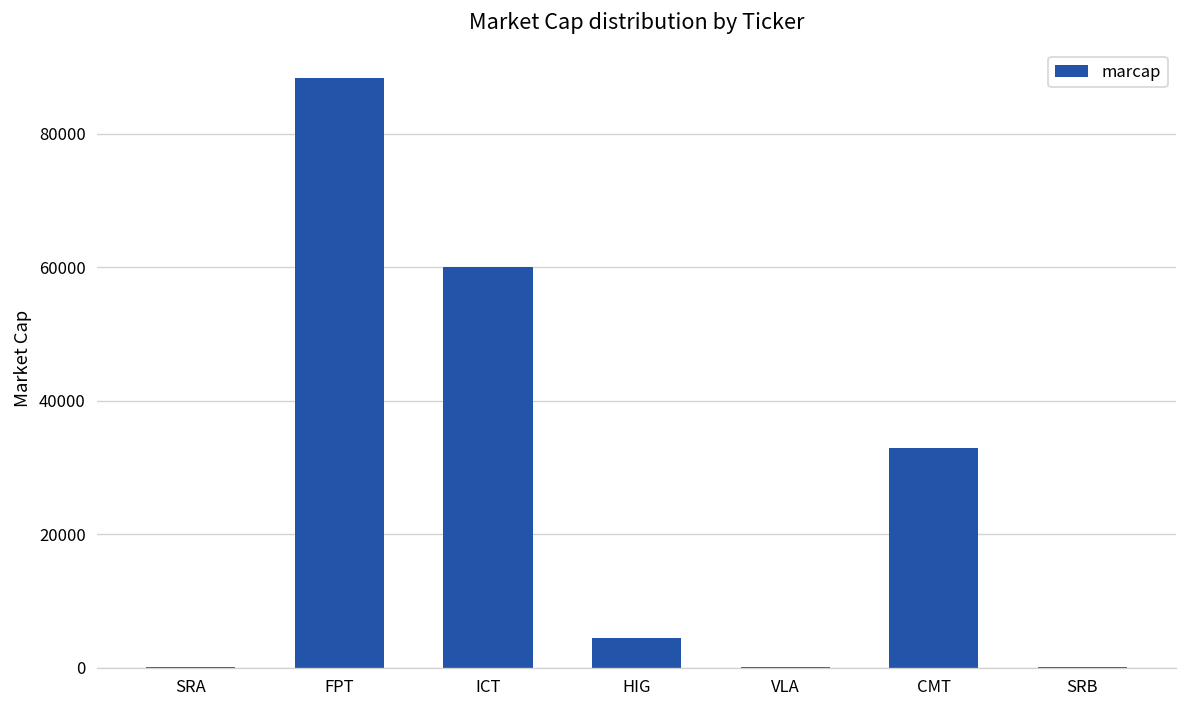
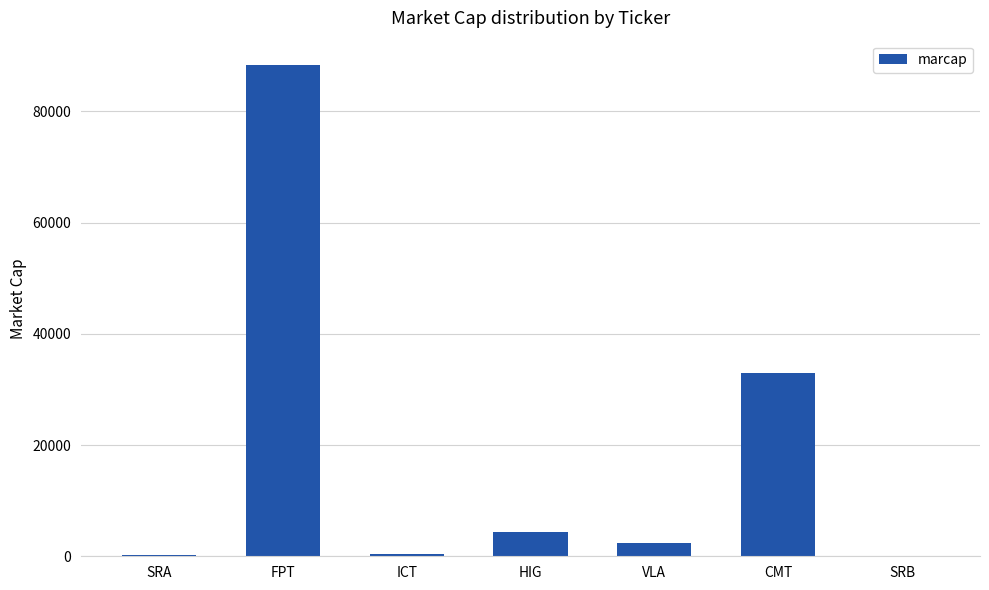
  {
    "FPT": 88000,
-   "ICT": 60000,
+   "ICT": 0,
    "HIG": 4000,
-   "VLA": 0,
+   "VLA": 2000,
    "CMT": 33000
  }
